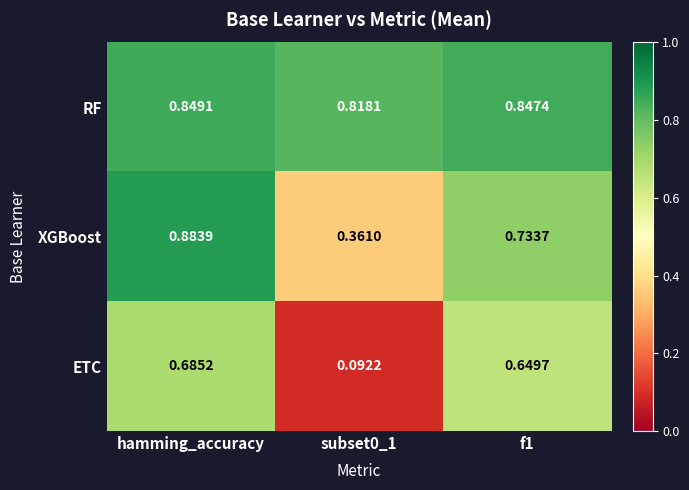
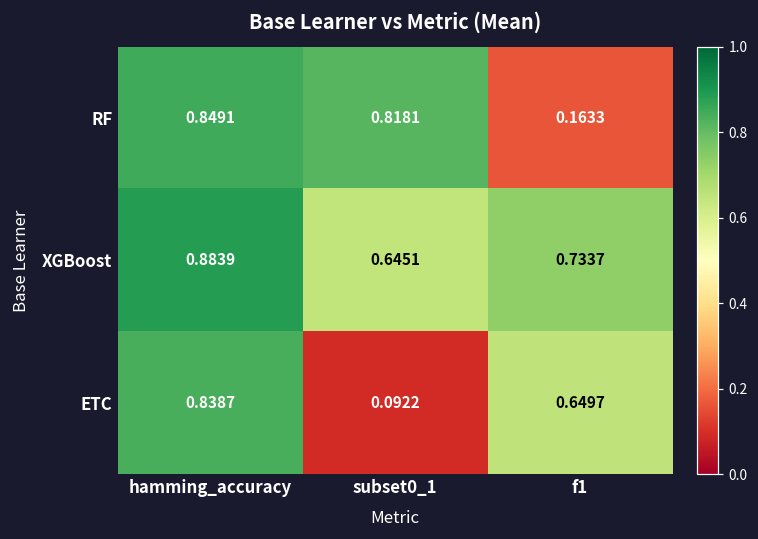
  {
    "RF": {
      "hamming_accuracy": 0.8491,
      "subset0_1": 0.8181,
-     "f1": 0.8474
+     "f1": 0.1633
    },
    "XGBoost": {
      "hamming_accuracy": 0.8839,
-     "subset0_1": 0.3610,
+     "subset0_1": 0.6451,
      "f1": 0.7337
    },
    "ETC": {
-     "hamming_accuracy": 0.6852,
+     "hamming_accuracy": 0.8387,
      "subset0_1": 0.0922,
      "f1": 0.6497
    }
  }
